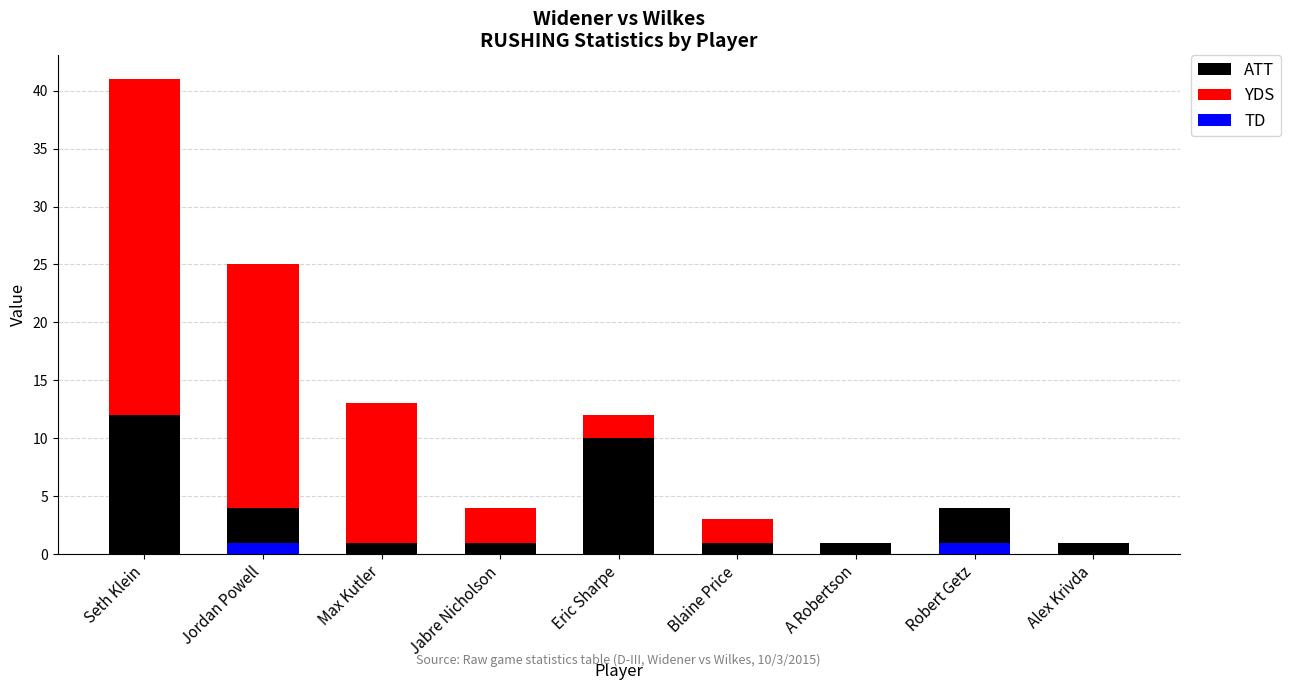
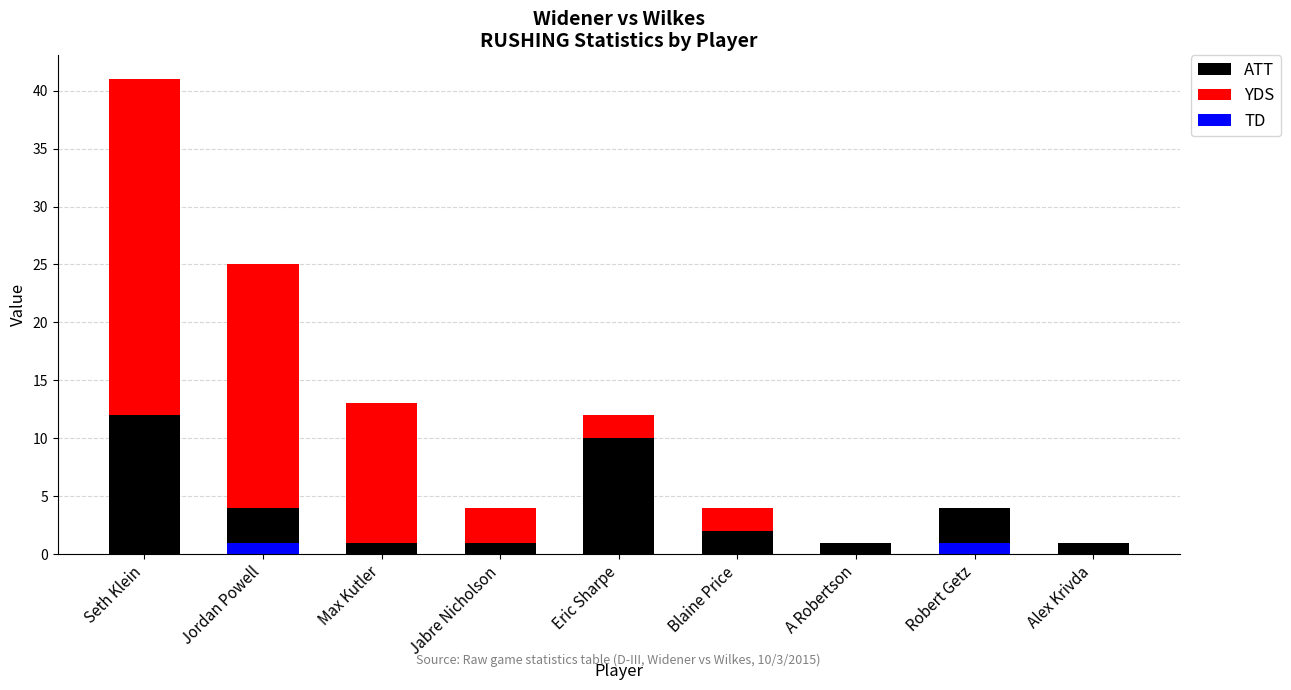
  {
    "ATT": {
      "Seth Klein": 12,
      "Jordan Powell": 4,
      "Max Kutler": 1,
      "Jabre Nicholson": 1,
      "Eric Sharpe": 10,
-     "Blaine Price": 1,
+     "Blaine Price": 2,
      "A Robertson": 1,
      "Robert Getz": 4,
      "Alex Krivda": 1
    },
    "YDS": {
      "Seth Klein": 29,
      "Jordan Powell": 21,
      "Max Kutler": 12,
      "Jabre Nicholson": 3,
      "Eric Sharpe": 2,
      "Blaine Price": 2,
      "A Robertson": 0,
      "Robert Getz": 0,
      "Alex Krivda": 0
    },
    "TD": {
      "Seth Klein": 0,
      "Max Kutler": 0,
      "Jabre Nicholson": 0,
      "Eric Sharpe": 0,
      "Blaine Price": 0,
      "A Robertson": 0,
      "Alex Krivda": 0
    }
  }
